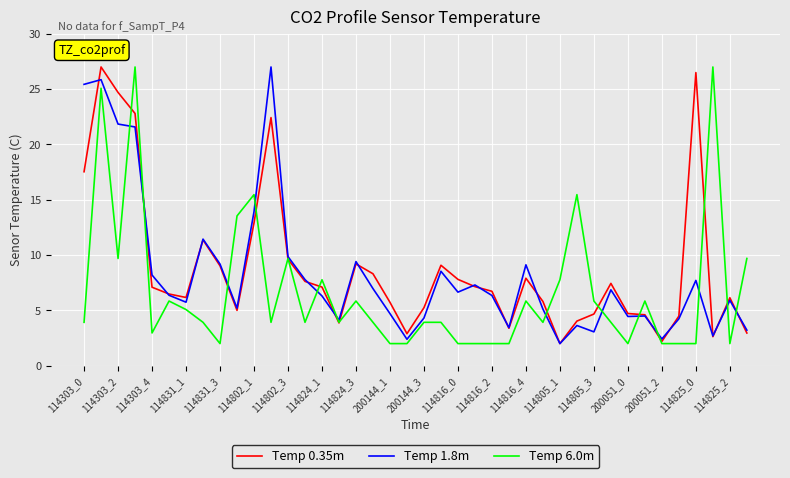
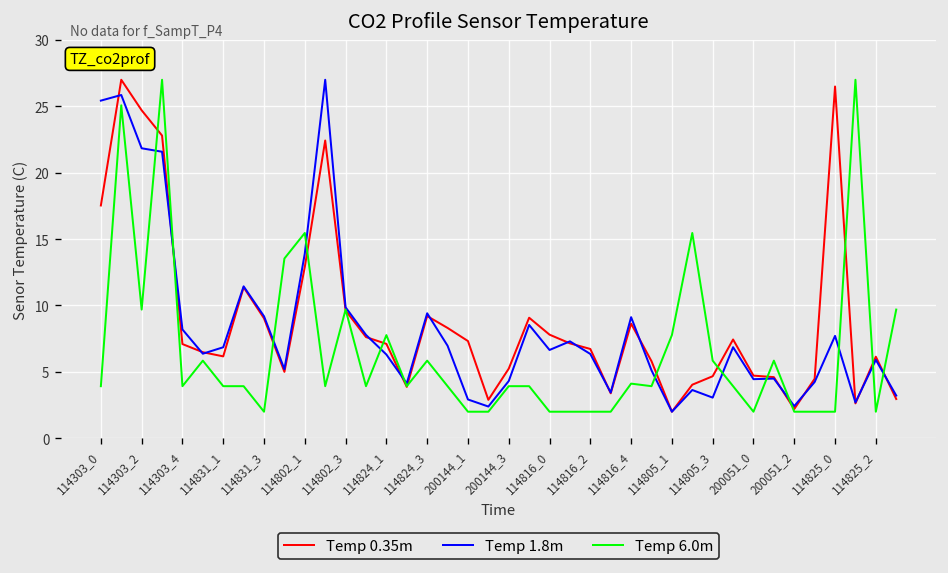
  {
    "Temp 0.35m": {
      "114303_0": 17.5,
      "114303_2": 24.7,
      "114303_4": 7.1,
      "114831_1": 6.2,
      "114802_1": 12.9,
      "114824_1": 7.1,
-     "200144_1": 5.7,
+     "200144_1": 7.3,
      "200144_3": 5.2,
      "114816_0": 7.8,
      "114816_2": 6.7,
-     "114816_4": 7.9,
+     "114816_4": 8.6,
      "114805_3": 4.7,
      "200051_0": 4.7,
      "114825_0": 26.5,
      "114825_2": 6.1
    },
    "Temp 1.8m": {
      "114303_0": 25.4,
      "114303_2": 21.8,
      "114303_4": 8.2,
-     "114831_1": 5.7,
+     "114831_1": 6.9,
      "114802_1": 13.9,
      "114824_1": 6.3,
-     "200144_1": 4.7,
+     "200144_1": 2.9,
      "200144_3": 4.3,
      "114816_0": 6.6,
      "114816_2": 6.3,
      "114816_4": 9.1,
      "114805_3": 3.1,
      "200051_0": 4.5,
      "114825_0": 7.7,
      "114825_2": 5.9
    },
    "Temp 6.0m": {
      "114303_0": 3.9,
      "114303_2": 9.7,
-     "114303_4": 3.0,
-     "114831_1": 5.1,
+     "114303_4": 3.9,
+     "114831_1": 3.9,
      "114831_3": 2.0,
      "114802_1": 15.5,
      "114824_1": 7.8,
      "114824_3": 5.8,
      "200144_1": 2.0,
      "200144_3": 3.9,
      "114816_0": 2.0,
      "114816_2": 2.0,
-     "114816_4": 5.8,
+     "114816_4": 4.1,
      "114805_1": 7.8,
      "114805_3": 5.8,
      "200051_0": 2.0,
      "114825_0": 2.0,
      "114825_2": 2.0
    }
  }
